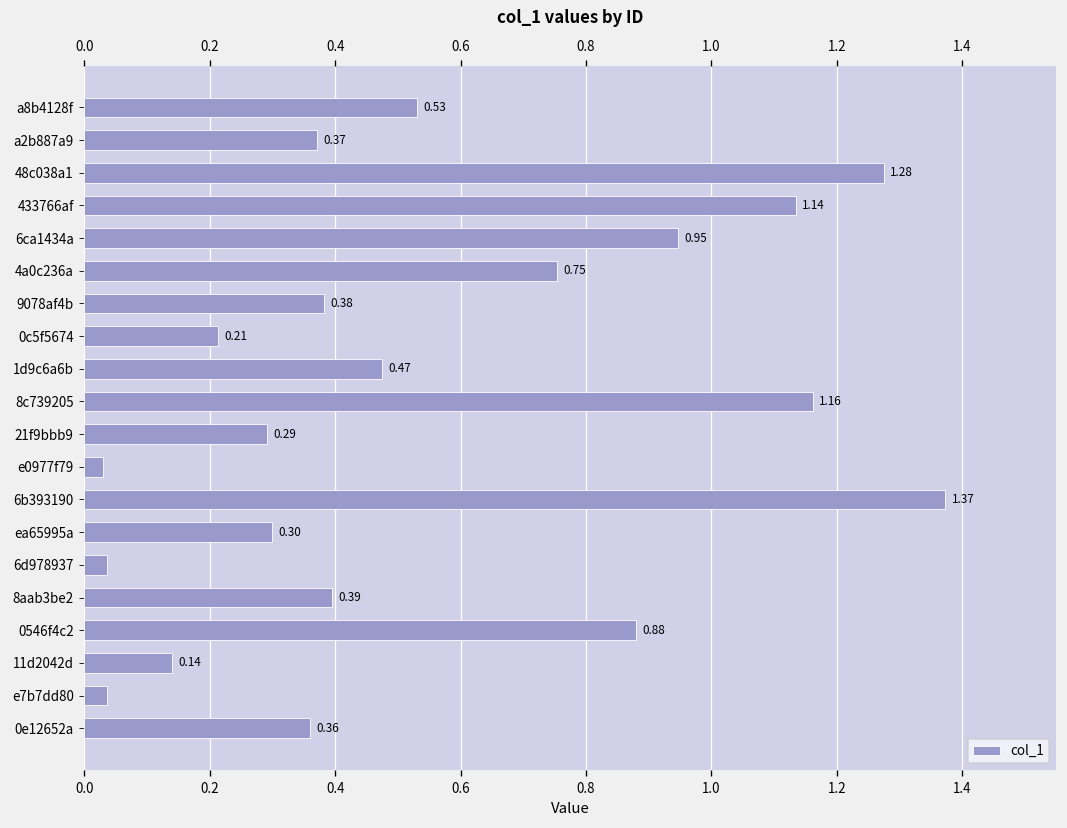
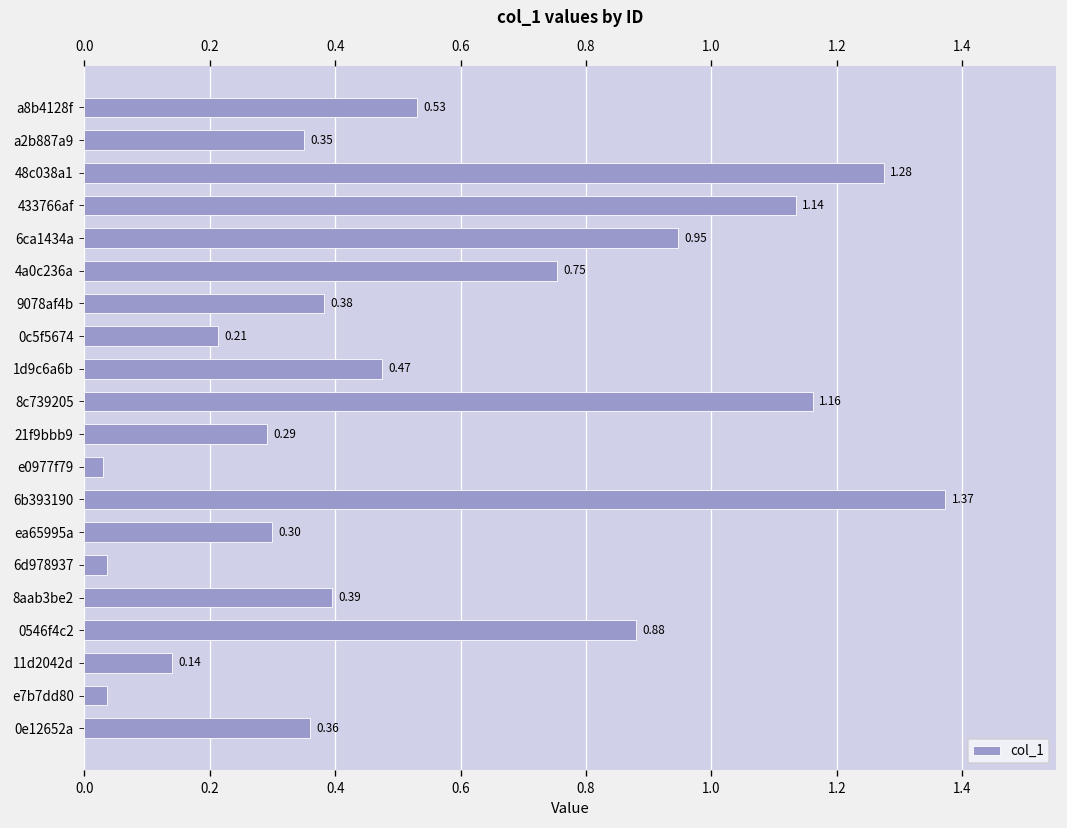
  {
    "a8b4128f": 0.53,
-   "a2b887a9": 0.37,
+   "a2b887a9": 0.35,
    "48c038a1": 1.28,
    "433766af": 1.14,
    "6ca1434a": 0.95,
    "4a0c236a": 0.75,
    "9078af4b": 0.38,
    "0c5f5674": 0.21,
    "1d9c6a6b": 0.47,
    "8c739205": 1.16,
    "21f9bbb9": 0.29,
    "6b393190": 1.37,
    "ea65995a": 0.30,
    "8aab3be2": 0.39,
    "0546f4c2": 0.88,
    "11d2042d": 0.14,
    "0e12652a": 0.36
  }
